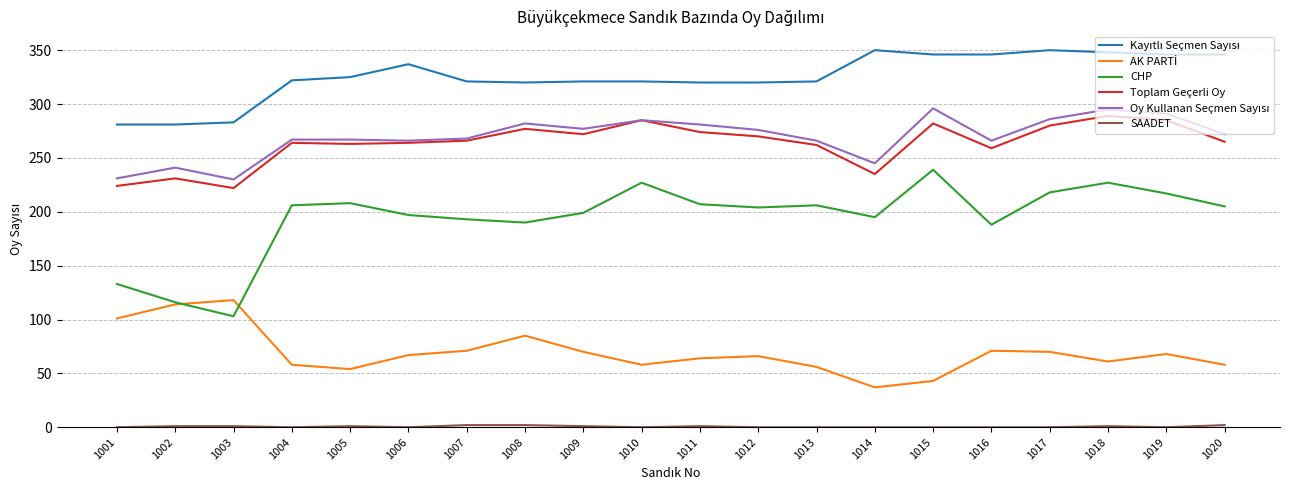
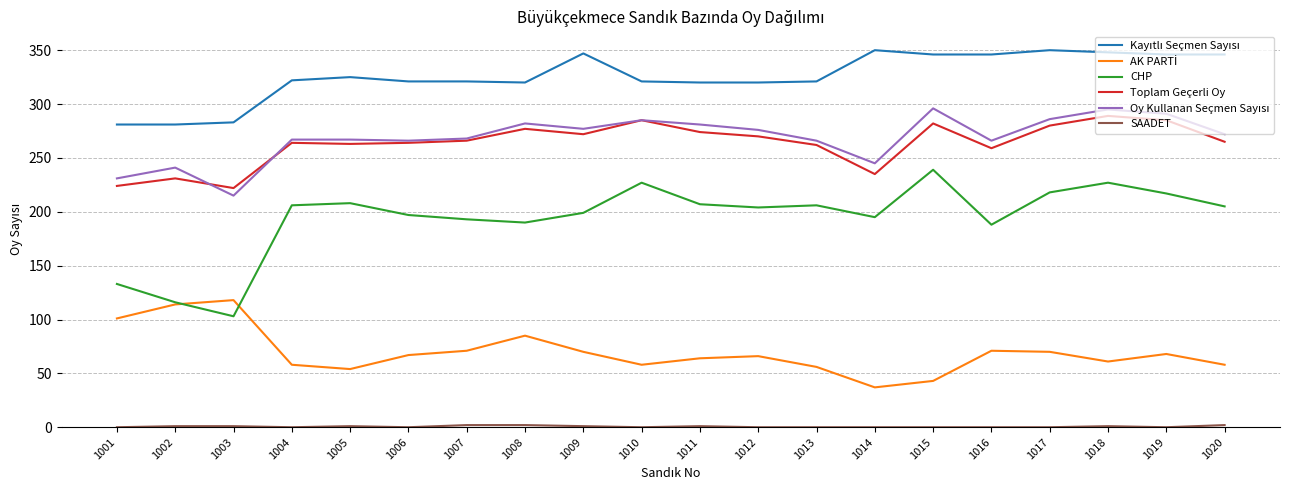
  {
    "Kayıtlı Seçmen Sayısı": {
      "1001": 281,
      "1002": 281,
      "1003": 283,
      "1004": 322,
      "1005": 325,
-     "1006": 337,
+     "1006": 321,
      "1007": 321,
      "1008": 320,
-     "1009": 321,
+     "1009": 347,
      "1010": 321,
      "1011": 320,
      "1012": 320,
      "1013": 321,
      "1014": 350,
      "1015": 346,
      "1016": 346,
      "1017": 350
    },
    "AK PARTİ": {
      "1001": 101,
      "1003": 118,
      "1004": 58,
      "1005": 54,
      "1006": 67,
      "1007": 71,
      "1008": 85,
      "1009": 70,
      "1010": 58,
      "1011": 64,
      "1012": 66,
      "1013": 56,
      "1014": 37,
      "1015": 43,
      "1016": 71,
      "1017": 70,
      "1018": 61,
      "1019": 68,
      "1020": 58
    },
    "CHP": {
      "1001": 133,
      "1003": 103,
      "1004": 206,
      "1005": 208,
      "1006": 197,
      "1007": 193,
      "1008": 190,
      "1009": 199,
      "1010": 227,
      "1011": 207,
      "1012": 204,
      "1013": 206,
      "1014": 195,
      "1015": 239,
      "1016": 188,
      "1017": 218,
      "1018": 227,
      "1019": 217,
      "1020": 205
    },
    "Toplam Geçerli Oy": {
      "1001": 224,
      "1002": 231,
      "1003": 222,
      "1004": 264,
      "1005": 263,
      "1008": 277,
      "1009": 272,
      "1011": 274,
      "1012": 270,
      "1013": 262,
      "1014": 235,
      "1015": 282,
      "1016": 259,
      "1017": 280,
      "1020": 265
    },
    "Oy Kullanan Seçmen Sayısı": {
      "1001": 231,
      "1002": 241,
-     "1003": 230,
+     "1003": 215,
      "1004": 267,
      "1005": 267,
      "1008": 282,
      "1009": 277,
      "1011": 281,
      "1012": 276,
      "1013": 266,
      "1014": 245,
      "1015": 296,
      "1016": 266,
      "1017": 286,
      "1020": 272
    },
    "SAADET": {
      "1001": 0,
      "1002": 1,
      "1003": 1,
      "1004": 0,
      "1005": 1,
      "1006": 0,
      "1007": 2,
      "1008": 2,
      "1009": 1,
      "1010": 0,
      "1011": 1,
      "1012": 0,
      "1013": 0,
      "1014": 0,
      "1015": 0,
      "1016": 0,
      "1017": 0,
      "1018": 1,
      "1019": 0,
      "1020": 2
    }
  }
